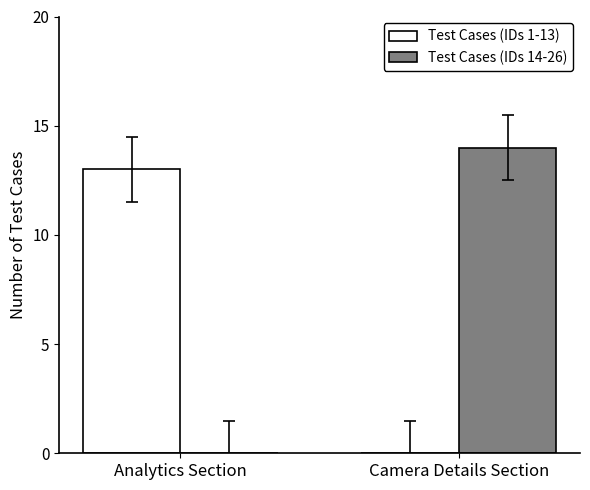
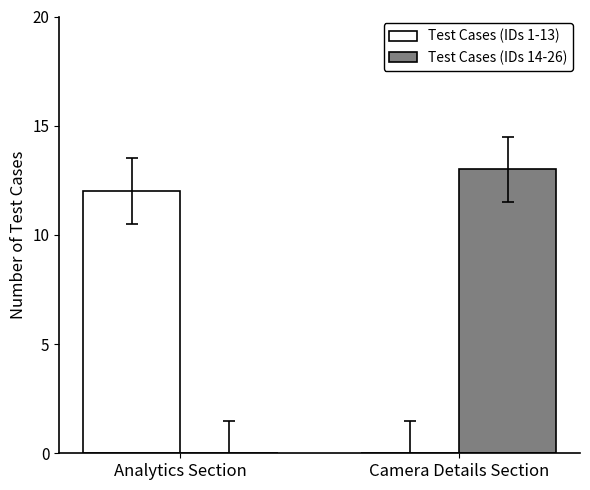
  {
    "Test Cases (IDs 1-13)": {
-     "Analytics Section": 13,
+     "Analytics Section": 12,
      "Camera Details Section": 0
    },
    "Test Cases (IDs 14-26)": {
      "Analytics Section": 0,
-     "Camera Details Section": 14
+     "Camera Details Section": 13
    }
  }
